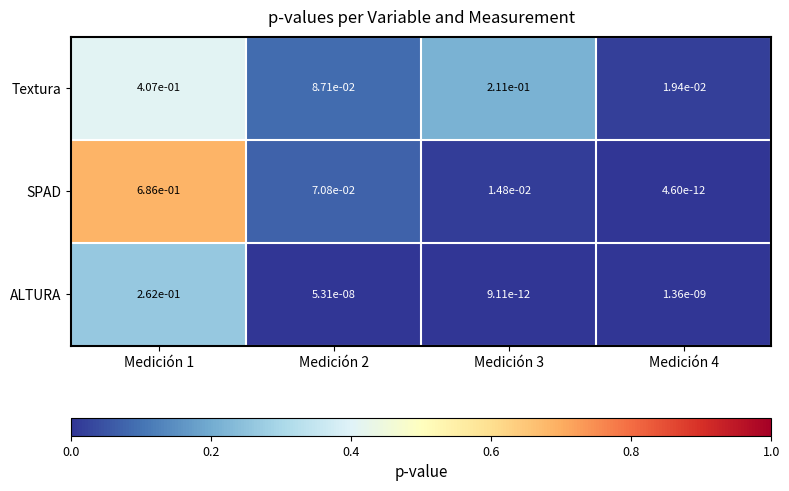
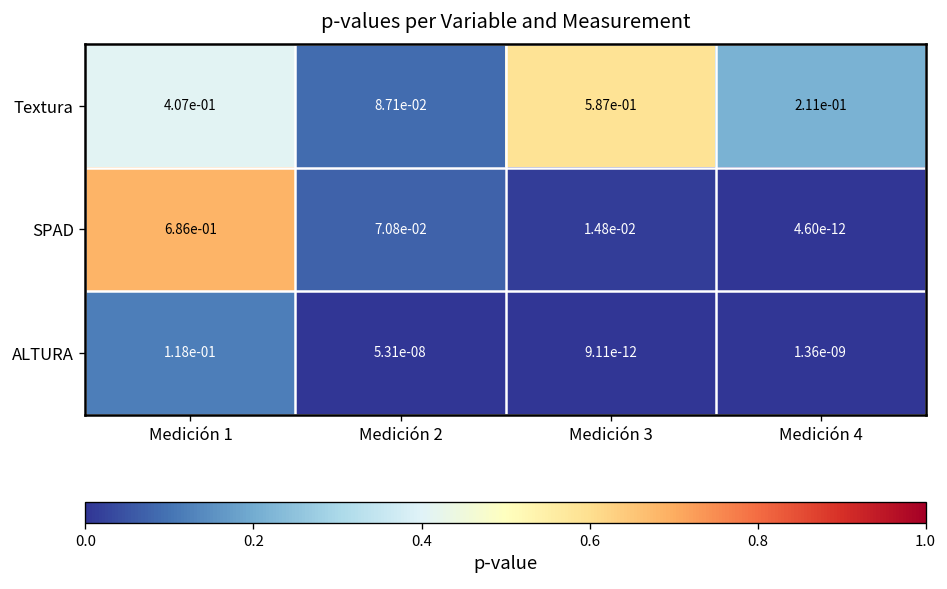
  {
    "Textura": {
      "Medición 1": "4.07e-01",
      "Medición 2": "8.71e-02",
-     "Medición 3": "2.11e-01",
-     "Medición 4": "1.94e-02"
+     "Medición 3": "5.87e-01",
+     "Medición 4": "2.11e-01"
    },
    "SPAD": {
      "Medición 1": "6.86e-01",
      "Medición 2": "7.08e-02",
      "Medición 3": "1.48e-02",
      "Medición 4": "4.60e-12"
    },
    "ALTURA": {
-     "Medición 1": "2.62e-01",
+     "Medición 1": "1.18e-01",
      "Medición 2": "5.31e-08",
      "Medición 3": "9.11e-12",
      "Medición 4": "1.36e-09"
    }
  }
